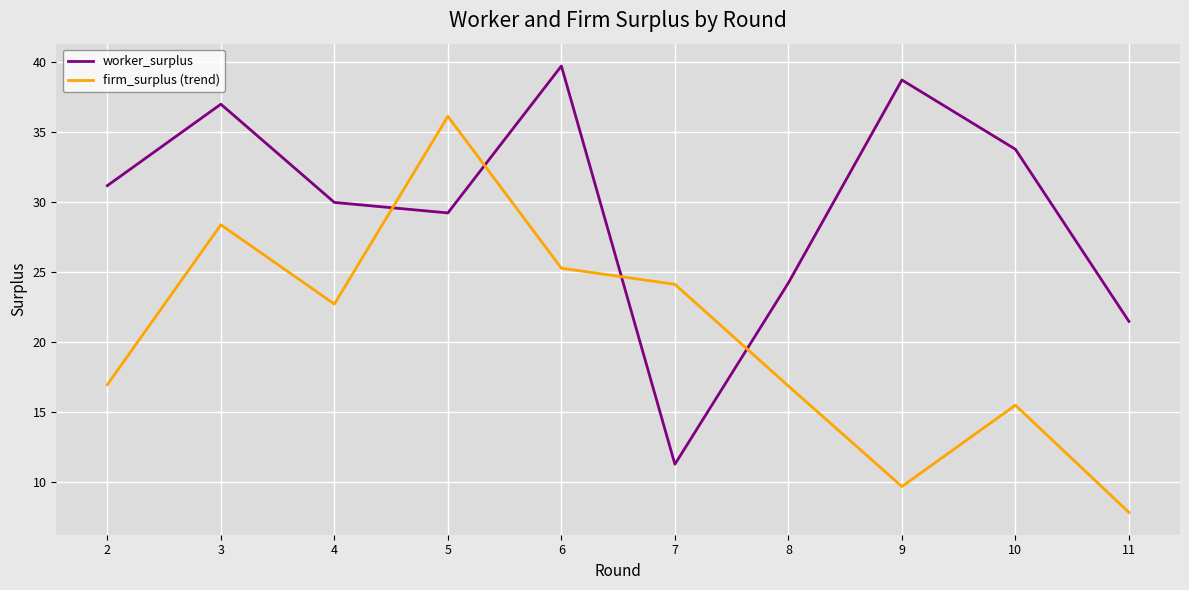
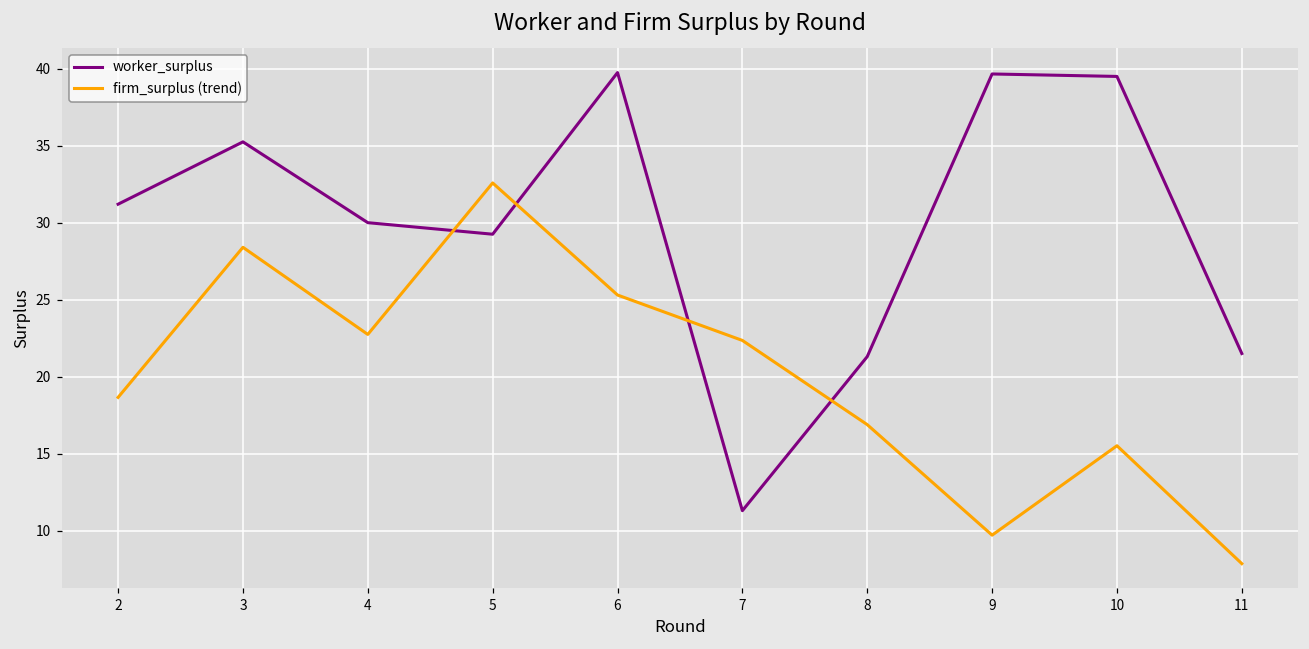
  {
    "worker_surplus": {
      "2": 31.2,
-     "3": 37.0,
+     "3": 35.3,
      "4": 30.0,
      "5": 29.3,
      "6": 39.8,
      "7": 11.3,
-     "8": 24.3,
-     "9": 38.8,
-     "10": 33.8,
+     "8": 21.3,
+     "9": 39.7,
+     "10": 39.5,
      "11": 21.5
    },
    "firm_surplus (trend)": {
-     "2": 17.0,
+     "2": 18.7,
      "3": 28.4,
      "4": 22.7,
-     "5": 36.2,
+     "5": 32.6,
      "6": 25.3,
-     "7": 24.2,
+     "7": 22.4,
      "8": 16.9,
      "9": 9.7,
      "10": 15.5,
      "11": 7.9
    }
  }
